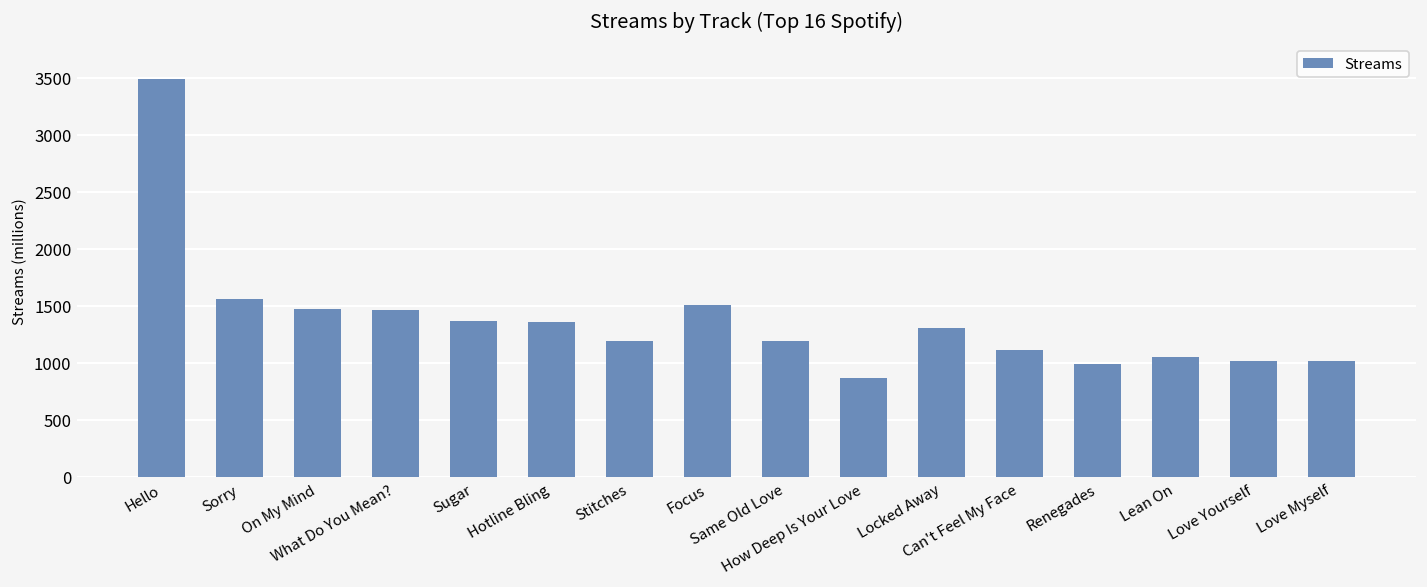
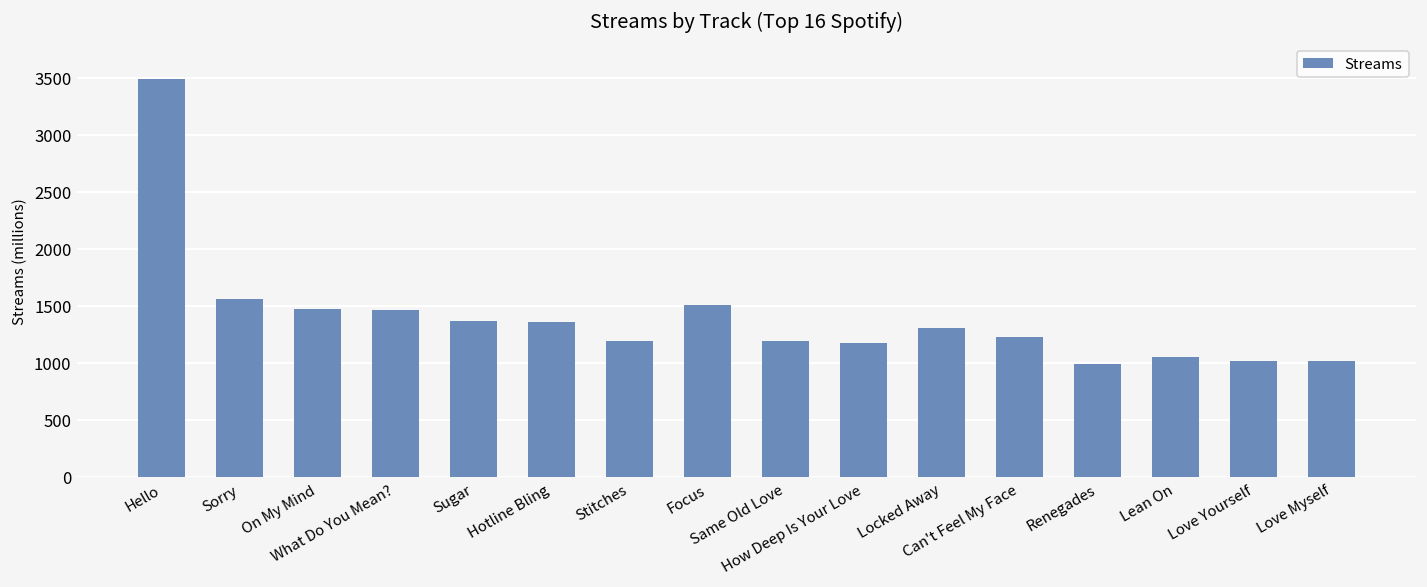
  {
    "Hello": 3500,
    "Sorry": 1600,
    "On My Mind": 1500,
    "What Do You Mean?": 1500,
    "Sugar": 1400,
    "Hotline Bling": 1400,
    "Stitches": 1200,
    "Focus": 1500,
    "Same Old Love": 1200,
-   "How Deep Is Your Love": 900,
+   "How Deep Is Your Love": 1200,
    "Locked Away": 1300,
-   "Can't Feel My Face": 1100,
+   "Can't Feel My Face": 1200,
    "Renegades": 1000,
    "Lean On": 1100,
    "Love Yourself": 1000,
    "Love Myself": 1000
  }
